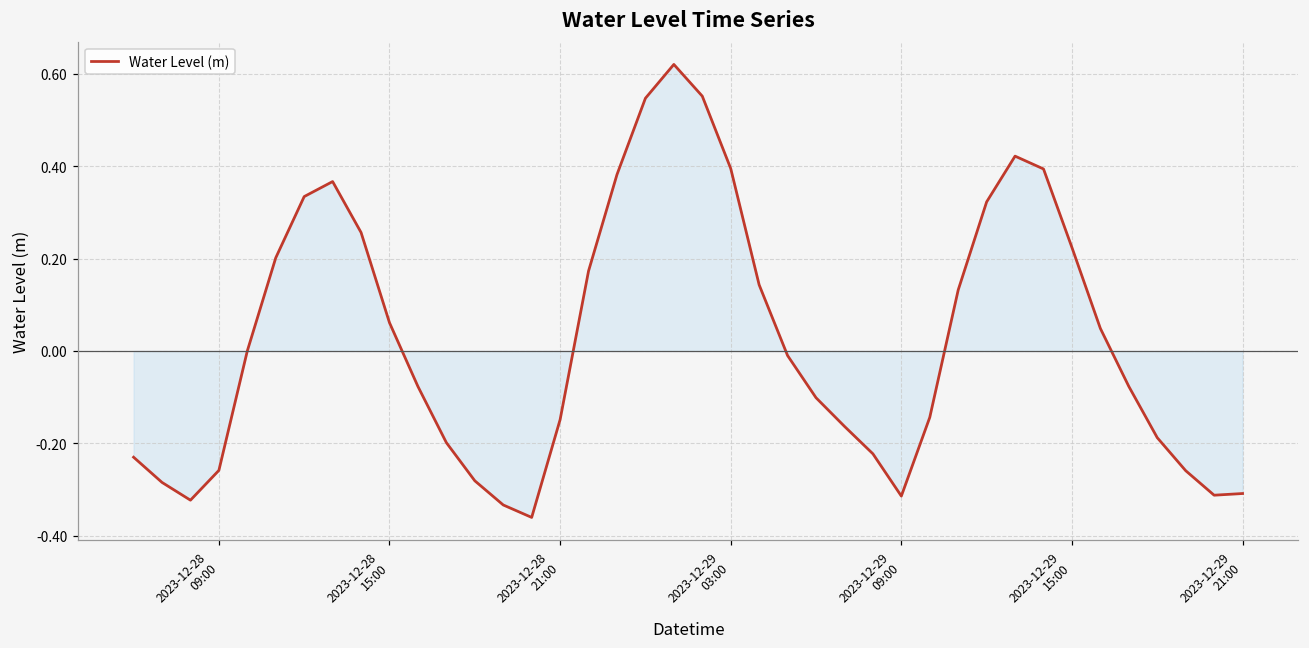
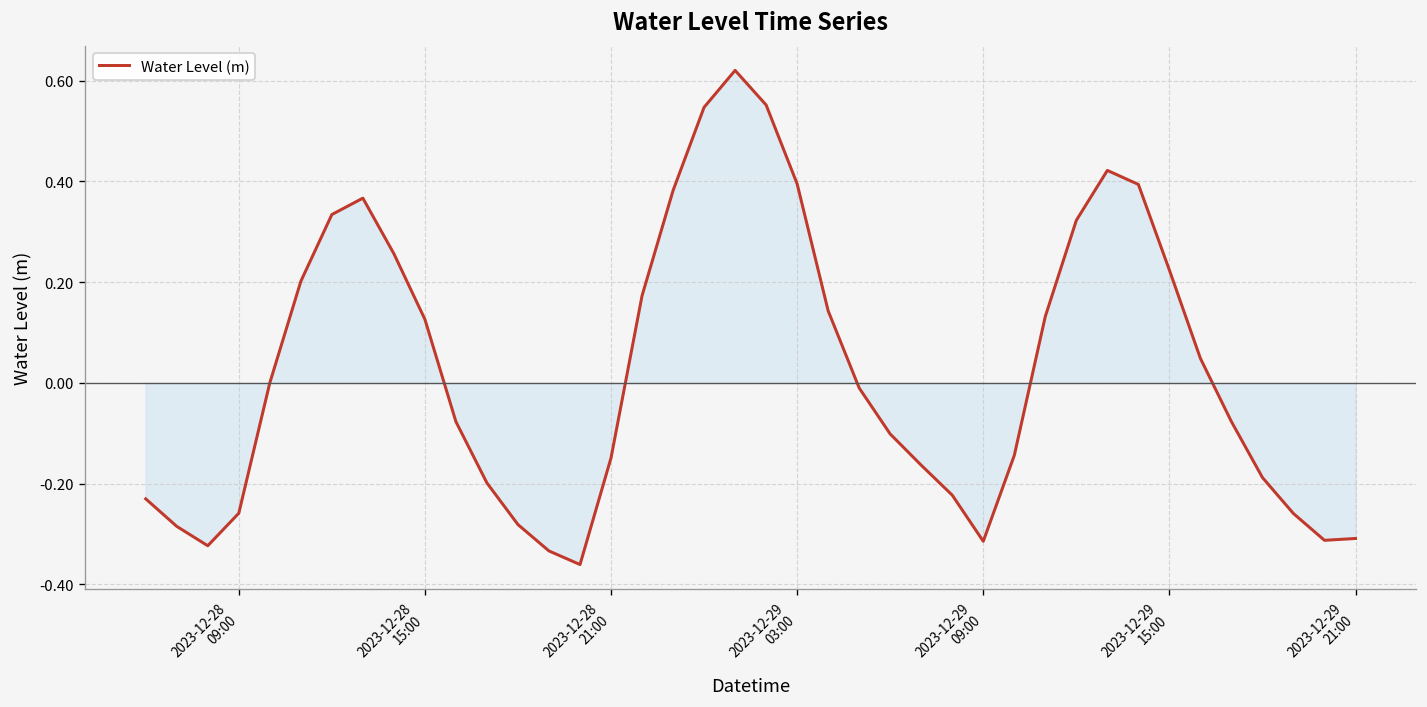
  {
    "Water Level (m)": {
      "2023-12-28 09:00": -0.26,
-     "2023-12-28 15:00": 0.06,
+     "2023-12-28 15:00": 0.13,
      "2023-12-28 21:00": -0.15,
      "2023-12-29 09:00": -0.31,
      "2023-12-29 21:00": -0.31
    }
  }
